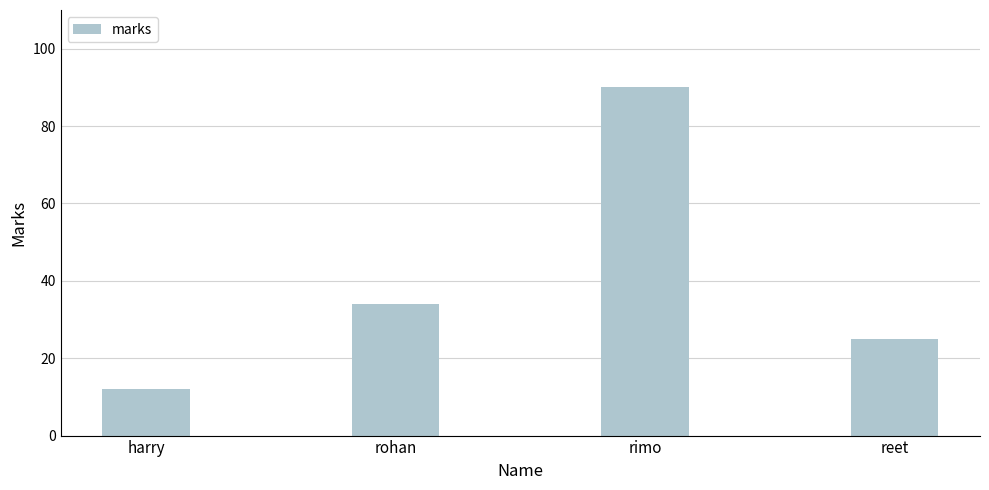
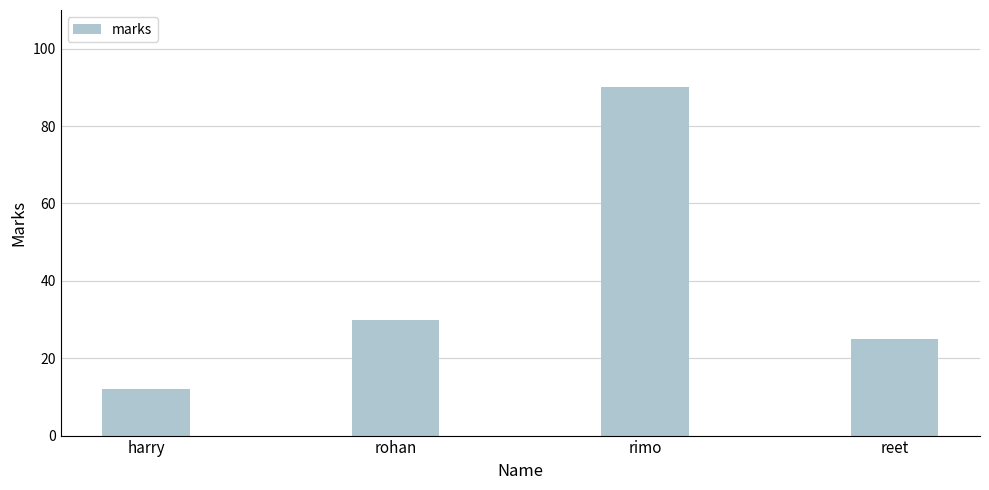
  {
    "harry": 12,
-   "rohan": 34,
+   "rohan": 30,
    "rimo": 90,
    "reet": 25
  }
